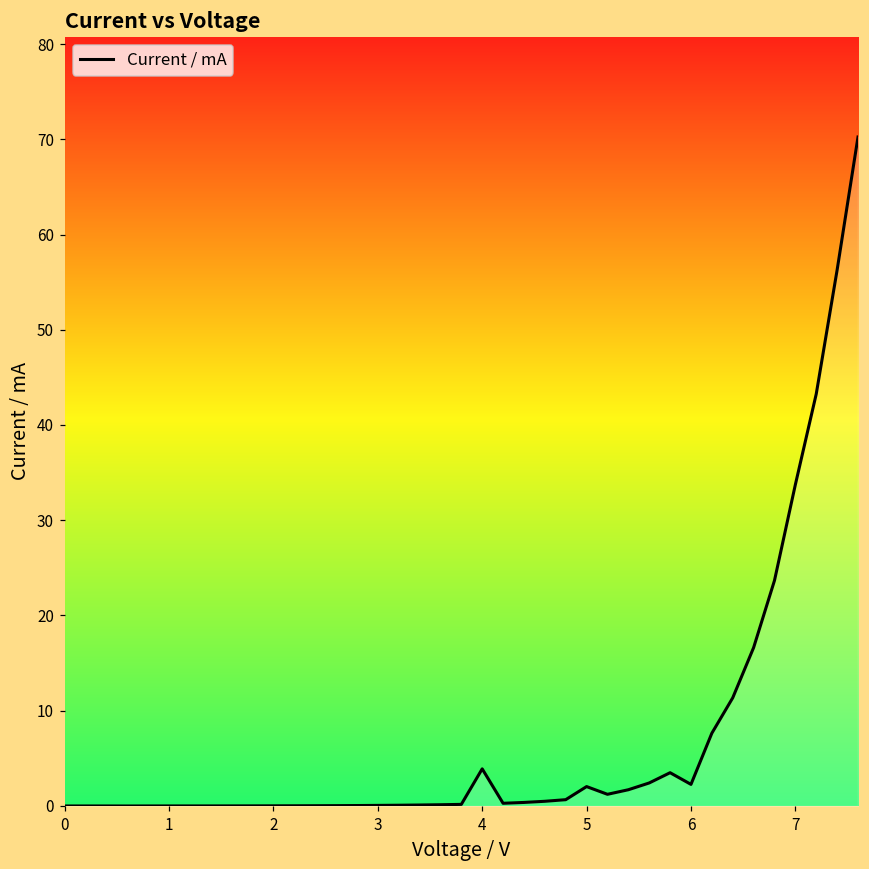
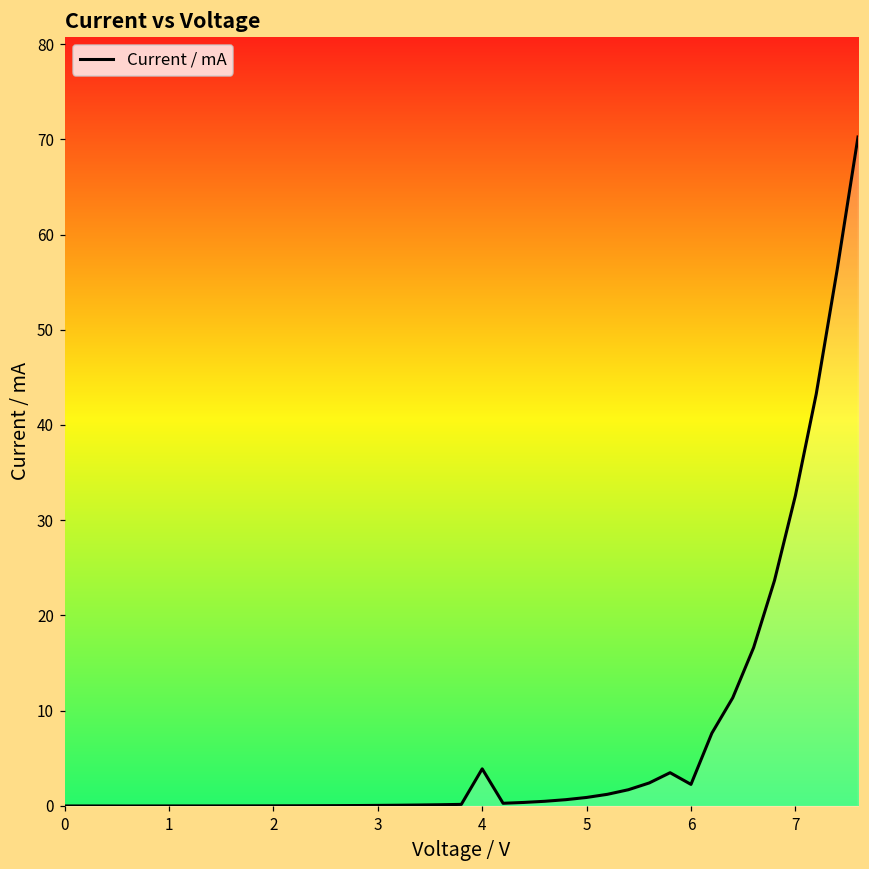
  {
    "0": 0,
    "1": 0,
    "2": 0,
    "3": 0,
    "4": 4,
-   "5": 2,
+   "5": 1,
    "6": 2,
-   "7": 34
+   "7": 33
  }
